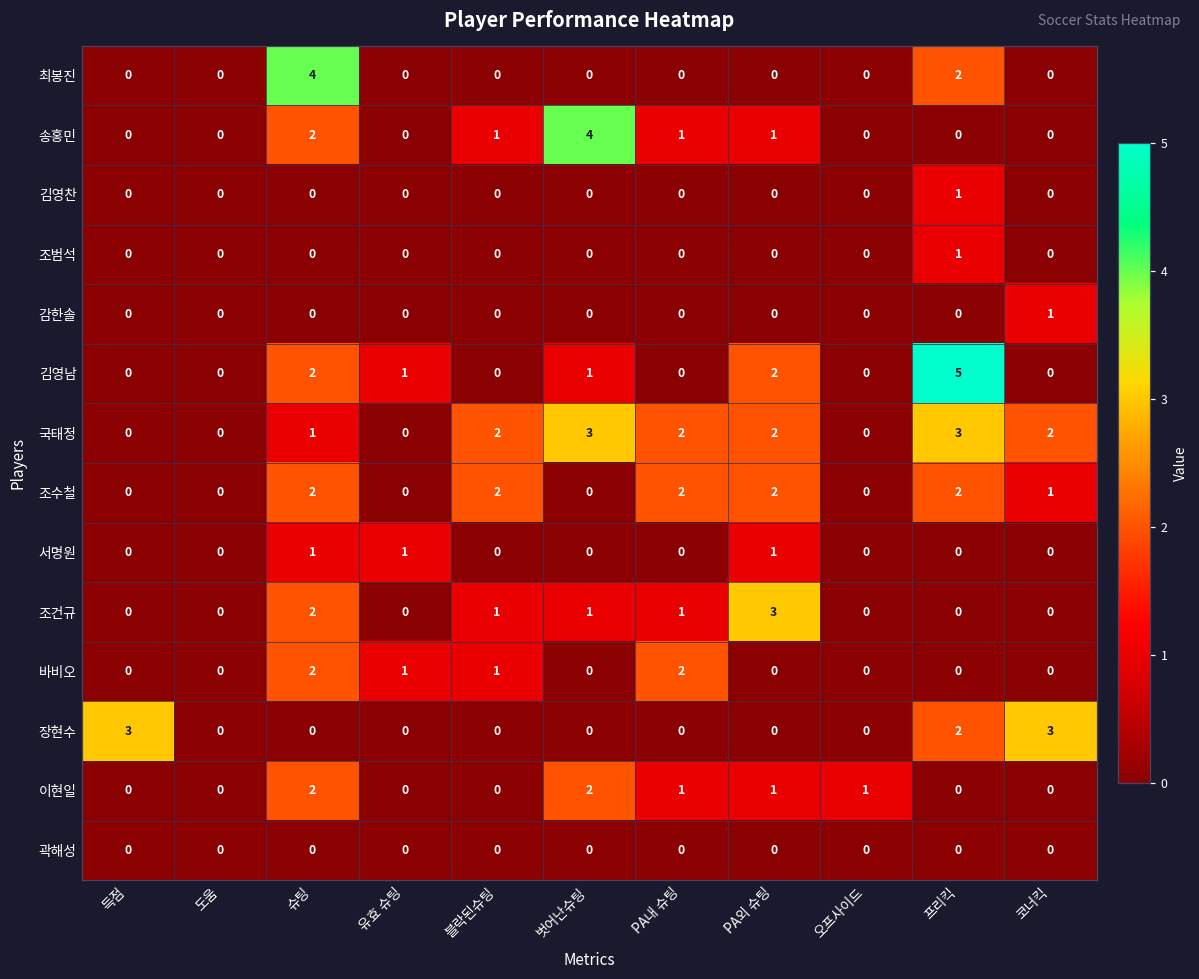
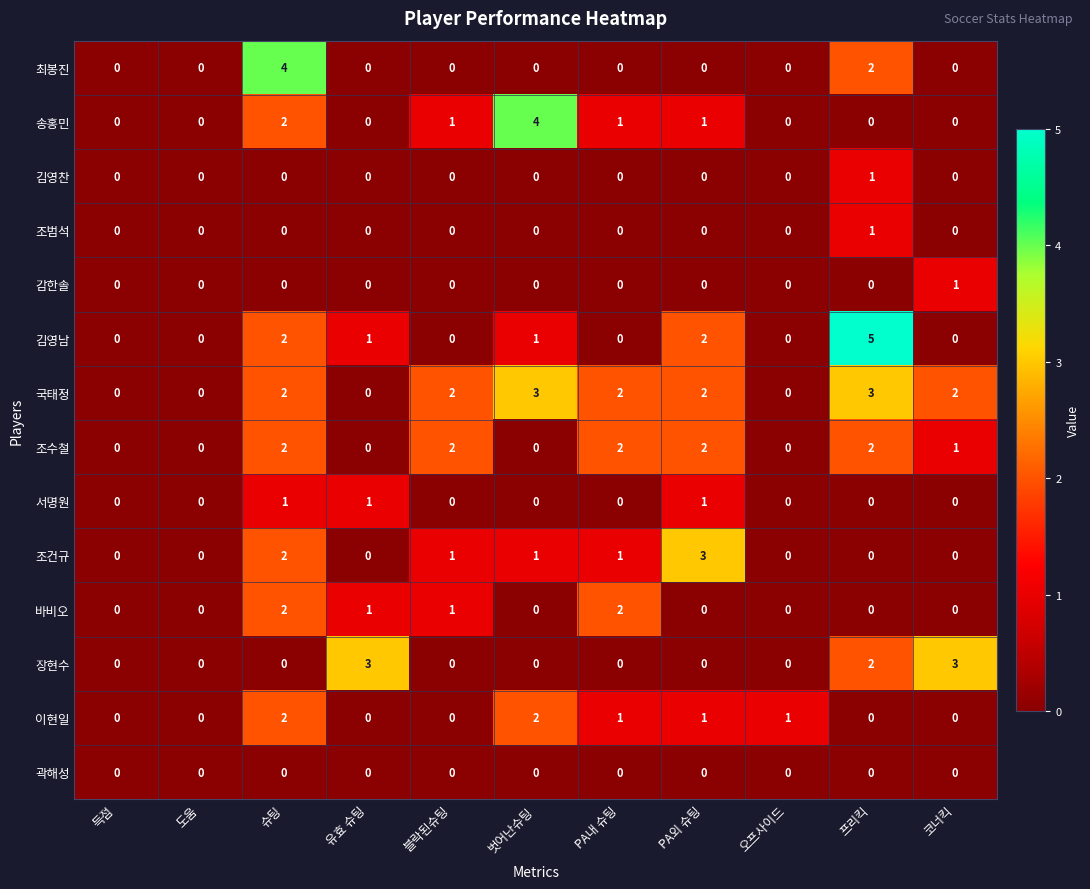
  {
    "최봉진": {
      "득점": 0,
      "도움": 0,
      "슈팅": 4,
      "유효 슈팅": 0,
      "블락된슈팅": 0,
      "벗어난슈팅": 0,
      "PA내 슈팅": 0,
      "PA외 슈팅": 0,
      "오프사이드": 0,
      "프리킥": 2,
      "코너킥": 0
    },
    "송홍민": {
      "득점": 0,
      "도움": 0,
      "슈팅": 2,
      "유효 슈팅": 0,
      "블락된슈팅": 1,
      "벗어난슈팅": 4,
      "PA내 슈팅": 1,
      "PA외 슈팅": 1,
      "오프사이드": 0,
      "프리킥": 0,
      "코너킥": 0
    },
    "김영찬": {
      "득점": 0,
      "도움": 0,
      "슈팅": 0,
      "유효 슈팅": 0,
      "블락된슈팅": 0,
      "벗어난슈팅": 0,
      "PA내 슈팅": 0,
      "PA외 슈팅": 0,
      "오프사이드": 0,
      "프리킥": 1,
      "코너킥": 0
    },
    "조범석": {
      "득점": 0,
      "도움": 0,
      "슈팅": 0,
      "유효 슈팅": 0,
      "블락된슈팅": 0,
      "벗어난슈팅": 0,
      "PA내 슈팅": 0,
      "PA외 슈팅": 0,
      "오프사이드": 0,
      "프리킥": 1,
      "코너킥": 0
    },
    "감한솔": {
      "득점": 0,
      "도움": 0,
      "슈팅": 0,
      "유효 슈팅": 0,
      "블락된슈팅": 0,
      "벗어난슈팅": 0,
      "PA내 슈팅": 0,
      "PA외 슈팅": 0,
      "오프사이드": 0,
      "프리킥": 0,
      "코너킥": 1
    },
    "김영남": {
      "득점": 0,
      "도움": 0,
      "슈팅": 2,
      "유효 슈팅": 1,
      "블락된슈팅": 0,
      "벗어난슈팅": 1,
      "PA내 슈팅": 0,
      "PA외 슈팅": 2,
      "오프사이드": 0,
      "프리킥": 5,
      "코너킥": 0
    },
    "국태정": {
      "득점": 0,
      "도움": 0,
-     "슈팅": 1,
+     "슈팅": 2,
      "유효 슈팅": 0,
      "블락된슈팅": 2,
      "벗어난슈팅": 3,
      "PA내 슈팅": 2,
      "PA외 슈팅": 2,
      "오프사이드": 0,
      "프리킥": 3,
      "코너킥": 2
    },
    "조수철": {
      "득점": 0,
      "도움": 0,
      "슈팅": 2,
      "유효 슈팅": 0,
      "블락된슈팅": 2,
      "벗어난슈팅": 0,
      "PA내 슈팅": 2,
      "PA외 슈팅": 2,
      "오프사이드": 0,
      "프리킥": 2,
      "코너킥": 1
    },
    "서명원": {
      "득점": 0,
      "도움": 0,
      "슈팅": 1,
      "유효 슈팅": 1,
      "블락된슈팅": 0,
      "벗어난슈팅": 0,
      "PA내 슈팅": 0,
      "PA외 슈팅": 1,
      "오프사이드": 0,
      "프리킥": 0,
      "코너킥": 0
    },
    "조건규": {
      "득점": 0,
      "도움": 0,
      "슈팅": 2,
      "유효 슈팅": 0,
      "블락된슈팅": 1,
      "벗어난슈팅": 1,
      "PA내 슈팅": 1,
      "PA외 슈팅": 3,
      "오프사이드": 0,
      "프리킥": 0,
      "코너킥": 0
    },
    "바비오": {
      "득점": 0,
      "도움": 0,
      "슈팅": 2,
      "유효 슈팅": 1,
      "블락된슈팅": 1,
      "벗어난슈팅": 0,
      "PA내 슈팅": 2,
      "PA외 슈팅": 0,
      "오프사이드": 0,
      "프리킥": 0,
      "코너킥": 0
    },
    "장현수": {
-     "득점": 3,
+     "득점": 0,
      "도움": 0,
      "슈팅": 0,
-     "유효 슈팅": 0,
+     "유효 슈팅": 3,
      "블락된슈팅": 0,
      "벗어난슈팅": 0,
      "PA내 슈팅": 0,
      "PA외 슈팅": 0,
      "오프사이드": 0,
      "프리킥": 2,
      "코너킥": 3
    },
    "이현일": {
      "득점": 0,
      "도움": 0,
      "슈팅": 2,
      "유효 슈팅": 0,
      "블락된슈팅": 0,
      "벗어난슈팅": 2,
      "PA내 슈팅": 1,
      "PA외 슈팅": 1,
      "오프사이드": 1,
      "프리킥": 0,
      "코너킥": 0
    },
    "곽해성": {
      "득점": 0,
      "도움": 0,
      "슈팅": 0,
      "유효 슈팅": 0,
      "블락된슈팅": 0,
      "벗어난슈팅": 0,
      "PA내 슈팅": 0,
      "PA외 슈팅": 0,
      "오프사이드": 0,
      "프리킥": 0,
      "코너킥": 0
    }
  }
